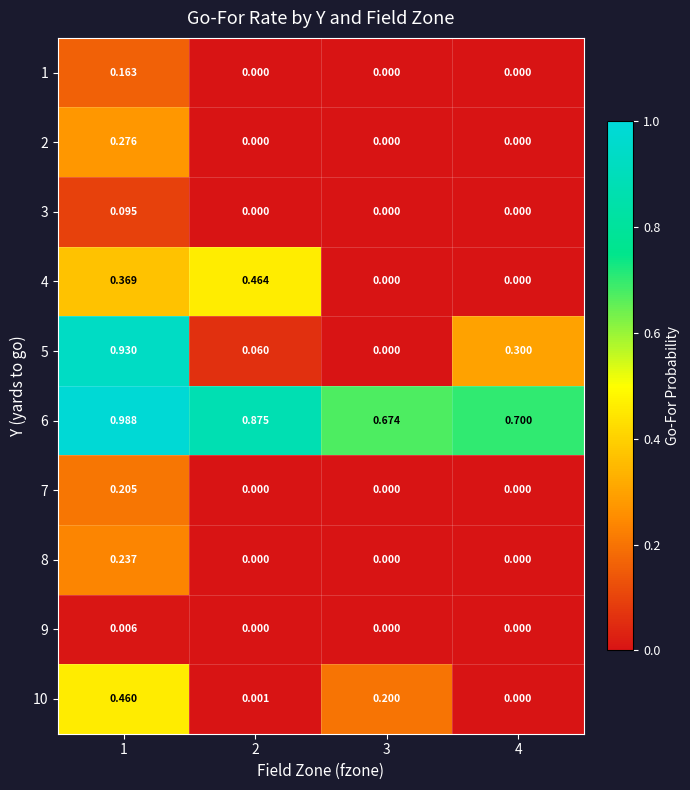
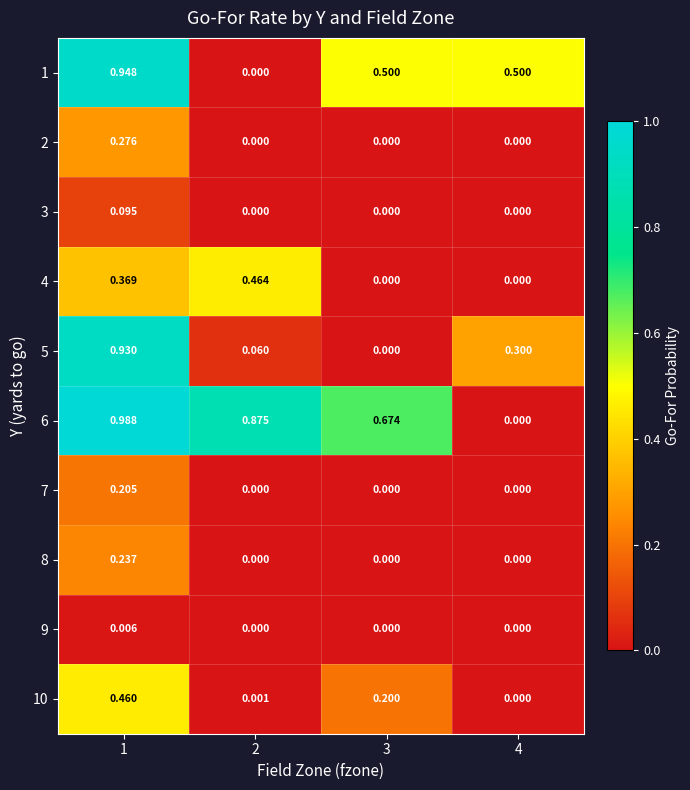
  {
    "1": {
-     "1": 0.163,
+     "1": 0.948,
      "2": 0.000,
-     "3": 0.000,
-     "4": 0.000
+     "3": 0.500,
+     "4": 0.500
    },
    "2": {
      "1": 0.276,
      "2": 0.000,
      "3": 0.000,
      "4": 0.000
    },
    "3": {
      "1": 0.095,
      "2": 0.000,
      "3": 0.000,
      "4": 0.000
    },
    "4": {
      "1": 0.369,
      "2": 0.464,
      "3": 0.000,
      "4": 0.000
    },
    "5": {
      "1": 0.930,
      "2": 0.060,
      "3": 0.000,
      "4": 0.300
    },
    "6": {
      "1": 0.988,
      "2": 0.875,
      "3": 0.674,
-     "4": 0.700
+     "4": 0.000
    },
    "7": {
      "1": 0.205,
      "2": 0.000,
      "3": 0.000,
      "4": 0.000
    },
    "8": {
      "1": 0.237,
      "2": 0.000,
      "3": 0.000,
      "4": 0.000
    },
    "9": {
      "1": 0.006,
      "2": 0.000,
      "3": 0.000,
      "4": 0.000
    },
    "10": {
      "1": 0.460,
      "2": 0.001,
      "3": 0.200,
      "4": 0.000
    }
  }
